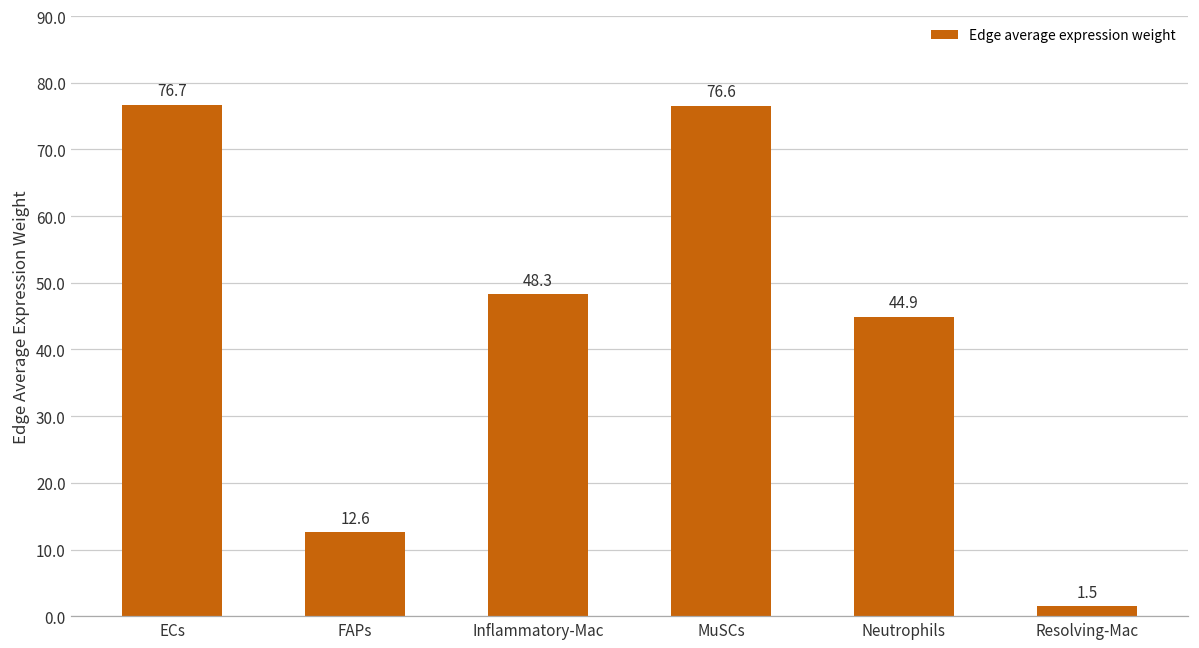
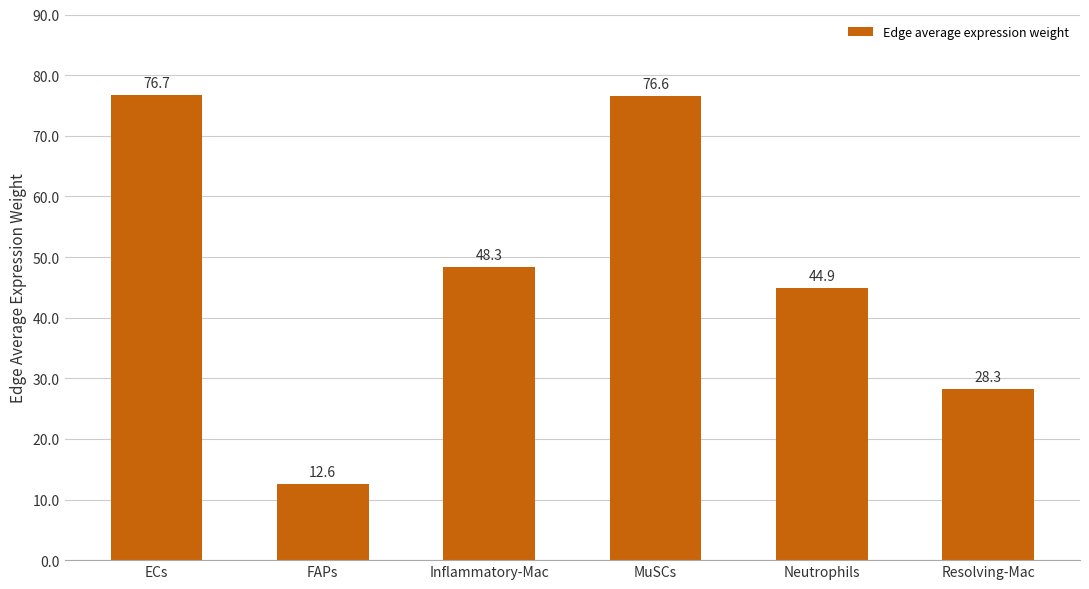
  {
    "ECs": 76.7,
    "FAPs": 12.6,
    "Inflammatory-Mac": 48.3,
    "MuSCs": 76.6,
    "Neutrophils": 44.9,
-   "Resolving-Mac": 1.5
+   "Resolving-Mac": 28.3
  }
